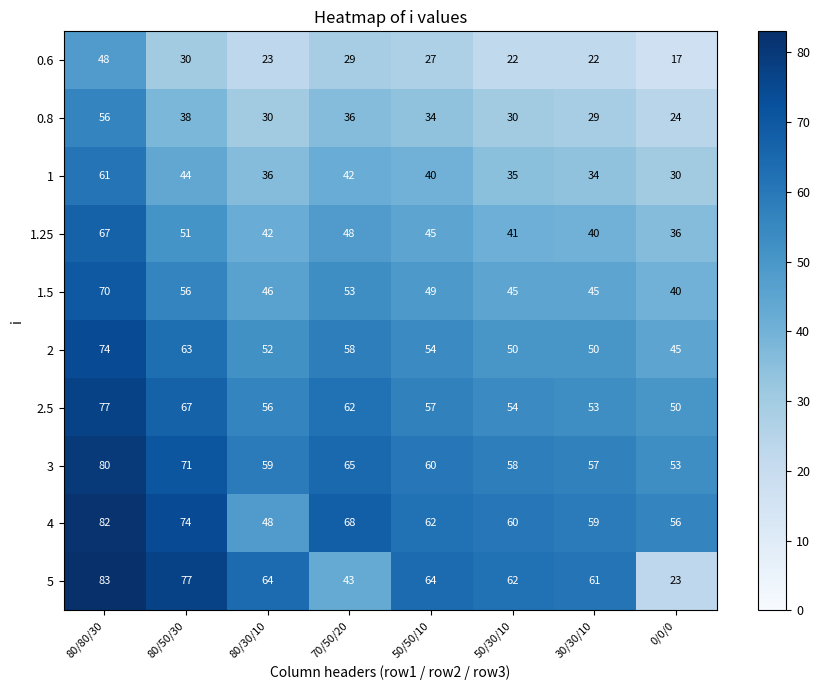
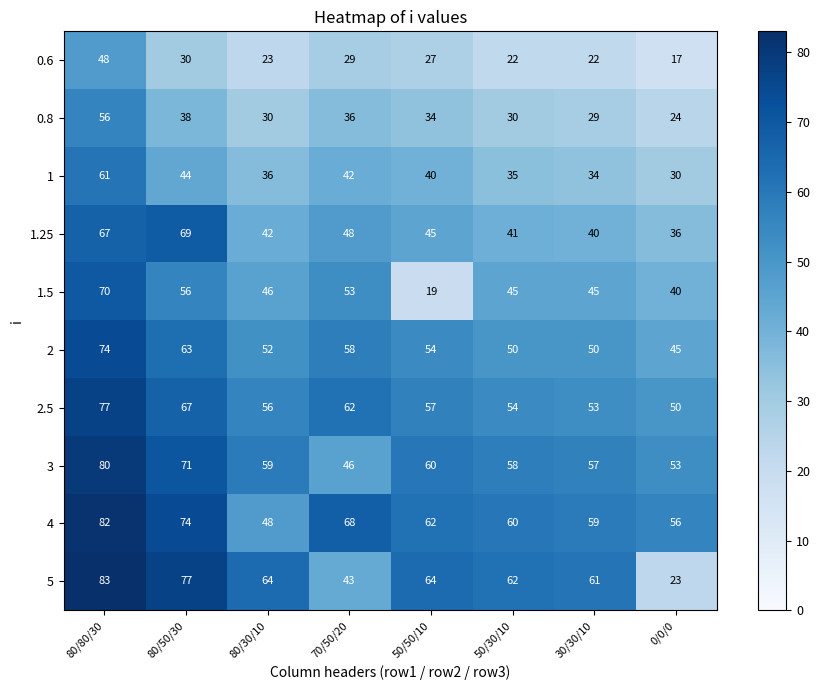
  {
    "0.6": {
      "80/80/30": 48,
      "80/50/30": 30,
      "80/30/10": 23,
      "70/50/20": 29,
      "50/50/10": 27,
      "50/30/10": 22,
      "30/30/10": 22,
      "0/0/0": 17
    },
    "0.8": {
      "80/80/30": 56,
      "80/50/30": 38,
      "80/30/10": 30,
      "70/50/20": 36,
      "50/50/10": 34,
      "50/30/10": 30,
      "30/30/10": 29,
      "0/0/0": 24
    },
    "1": {
      "80/80/30": 61,
      "80/50/30": 44,
      "80/30/10": 36,
      "70/50/20": 42,
      "50/50/10": 40,
      "50/30/10": 35,
      "30/30/10": 34,
      "0/0/0": 30
    },
    "1.25": {
      "80/80/30": 67,
-     "80/50/30": 51,
+     "80/50/30": 69,
      "80/30/10": 42,
      "70/50/20": 48,
      "50/50/10": 45,
      "50/30/10": 41,
      "30/30/10": 40,
      "0/0/0": 36
    },
    "1.5": {
      "80/80/30": 70,
      "80/50/30": 56,
      "80/30/10": 46,
      "70/50/20": 53,
-     "50/50/10": 49,
+     "50/50/10": 19,
      "50/30/10": 45,
      "30/30/10": 45,
      "0/0/0": 40
    },
    "2": {
      "80/80/30": 74,
      "80/50/30": 63,
      "80/30/10": 52,
      "70/50/20": 58,
      "50/50/10": 54,
      "50/30/10": 50,
      "30/30/10": 50,
      "0/0/0": 45
    },
    "2.5": {
      "80/80/30": 77,
      "80/50/30": 67,
      "80/30/10": 56,
      "70/50/20": 62,
      "50/50/10": 57,
      "50/30/10": 54,
      "30/30/10": 53,
      "0/0/0": 50
    },
    "3": {
      "80/80/30": 80,
      "80/50/30": 71,
      "80/30/10": 59,
-     "70/50/20": 65,
+     "70/50/20": 46,
      "50/50/10": 60,
      "50/30/10": 58,
      "30/30/10": 57,
      "0/0/0": 53
    },
    "4": {
      "80/80/30": 82,
      "80/50/30": 74,
      "80/30/10": 48,
      "70/50/20": 68,
      "50/50/10": 62,
      "50/30/10": 60,
      "30/30/10": 59,
      "0/0/0": 56
    },
    "5": {
      "80/80/30": 83,
      "80/50/30": 77,
      "80/30/10": 64,
      "70/50/20": 43,
      "50/50/10": 64,
      "50/30/10": 62,
      "30/30/10": 61,
      "0/0/0": 23
    }
  }
